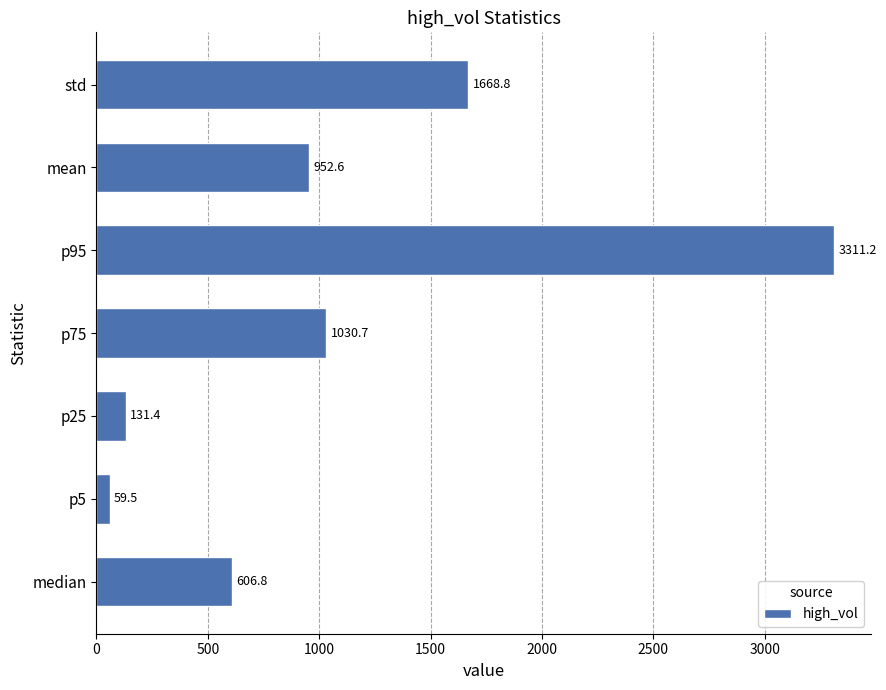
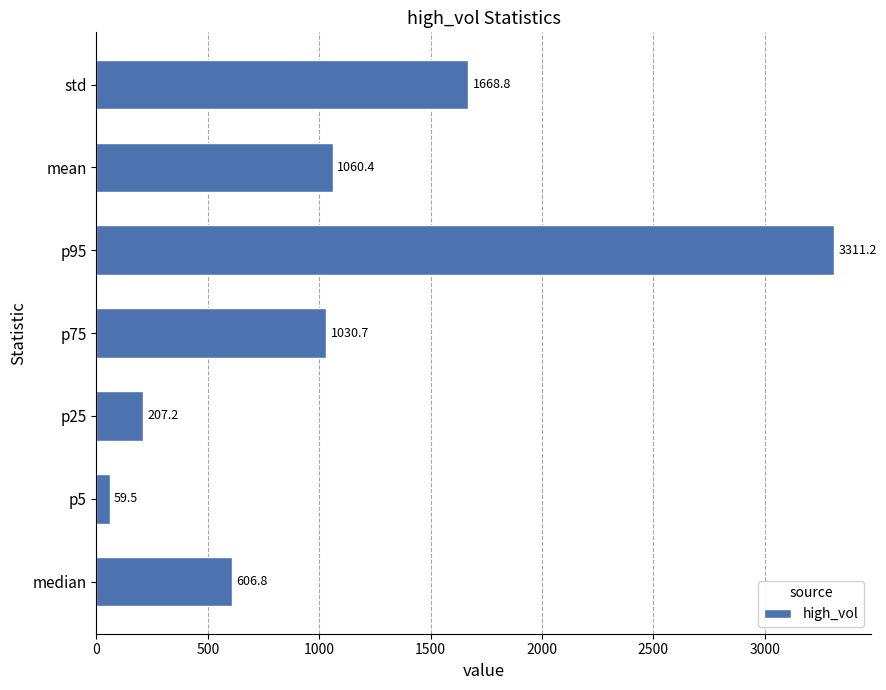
  {
    "std": 1668.8,
-   "mean": 952.6,
+   "mean": 1060.4,
    "p95": 3311.2,
    "p75": 1030.7,
-   "p25": 131.4,
+   "p25": 207.2,
    "p5": 59.5,
    "median": 606.8
  }
